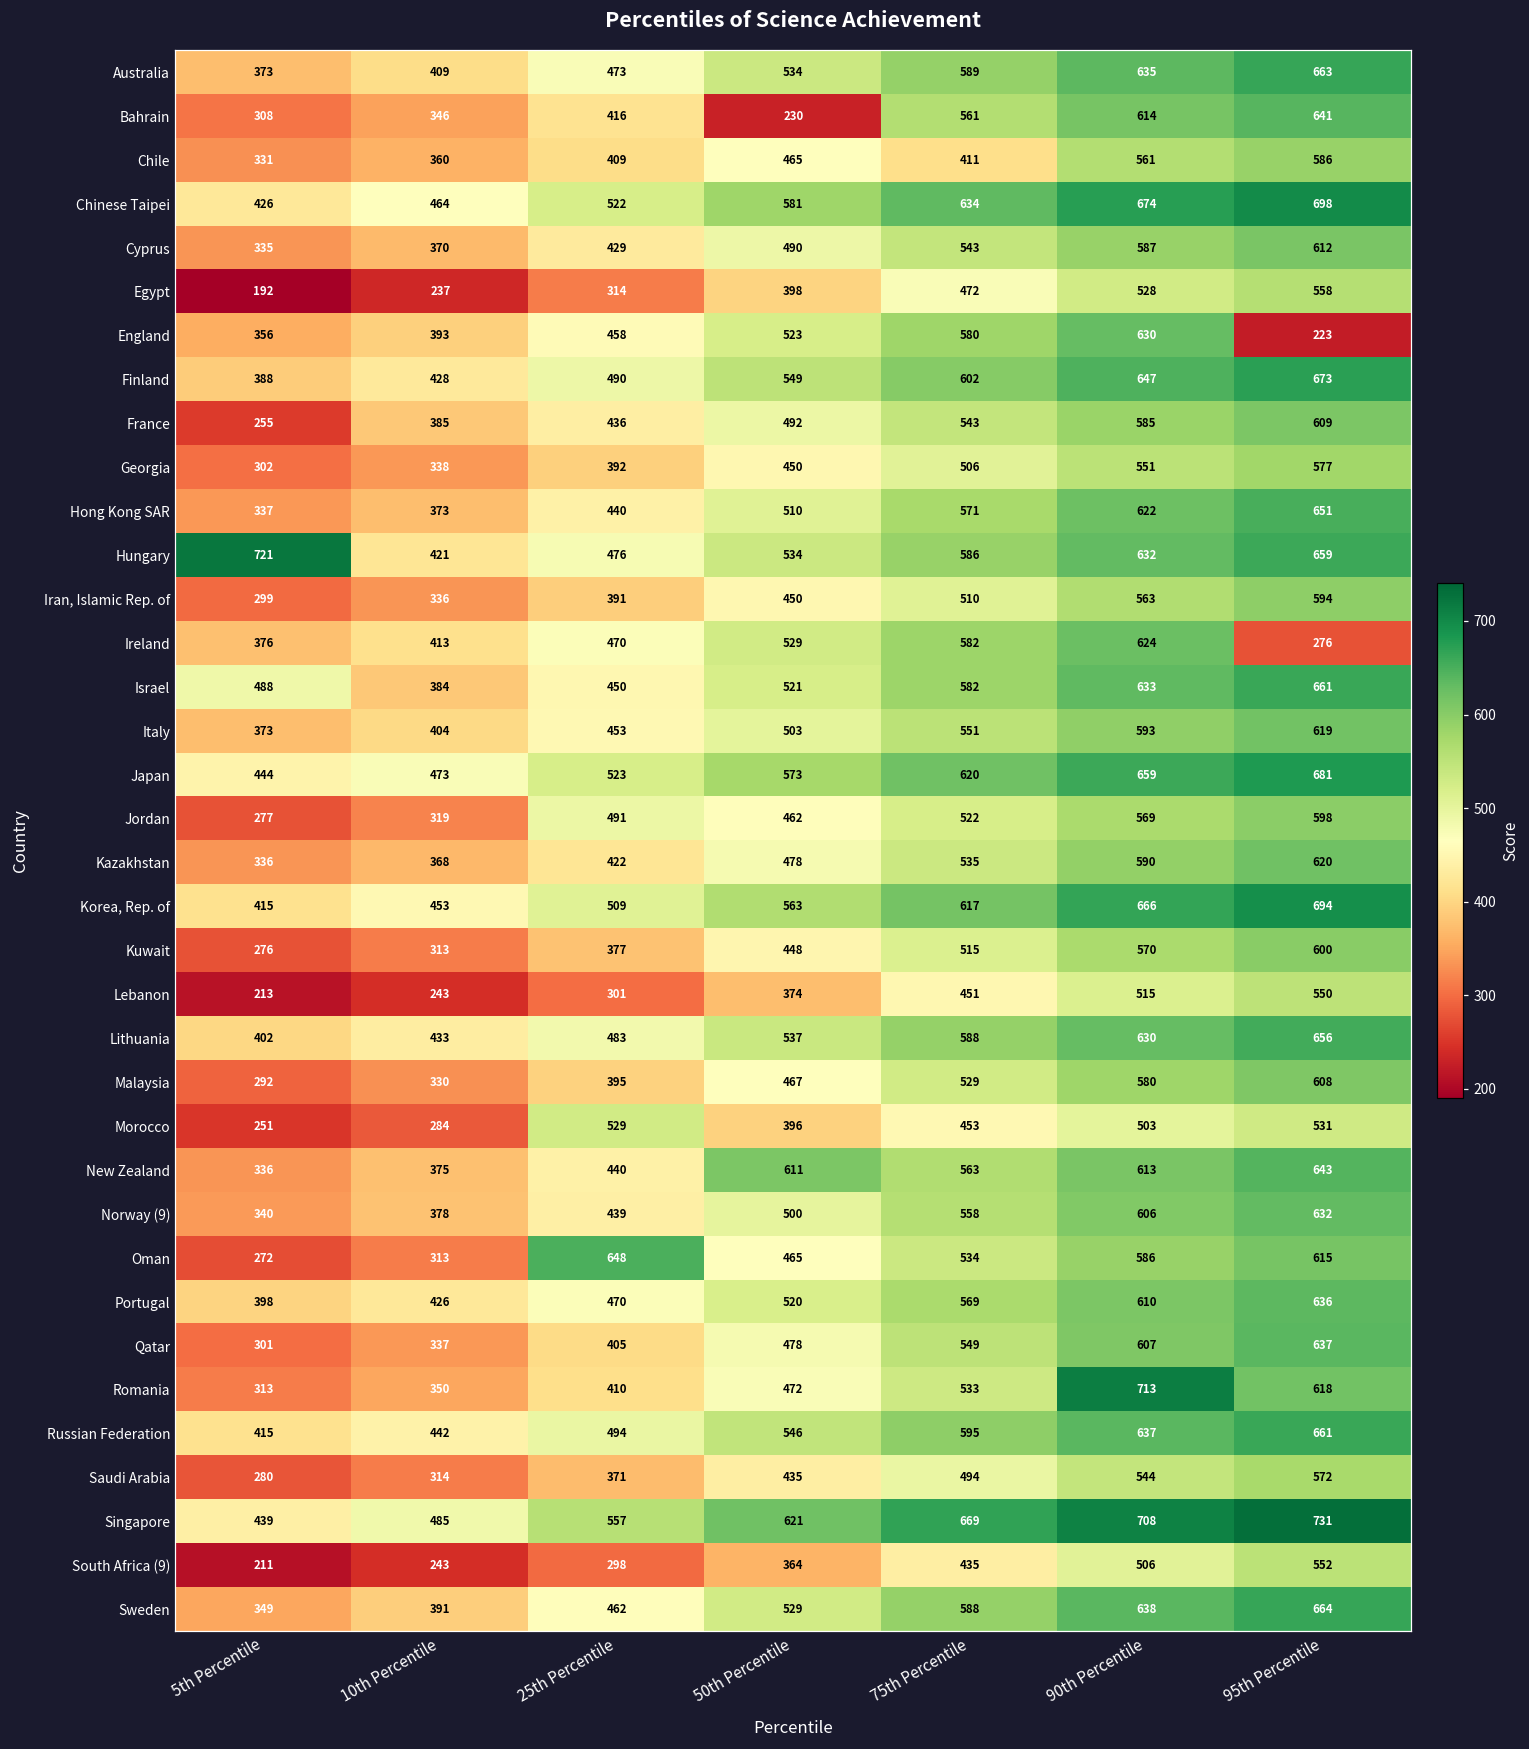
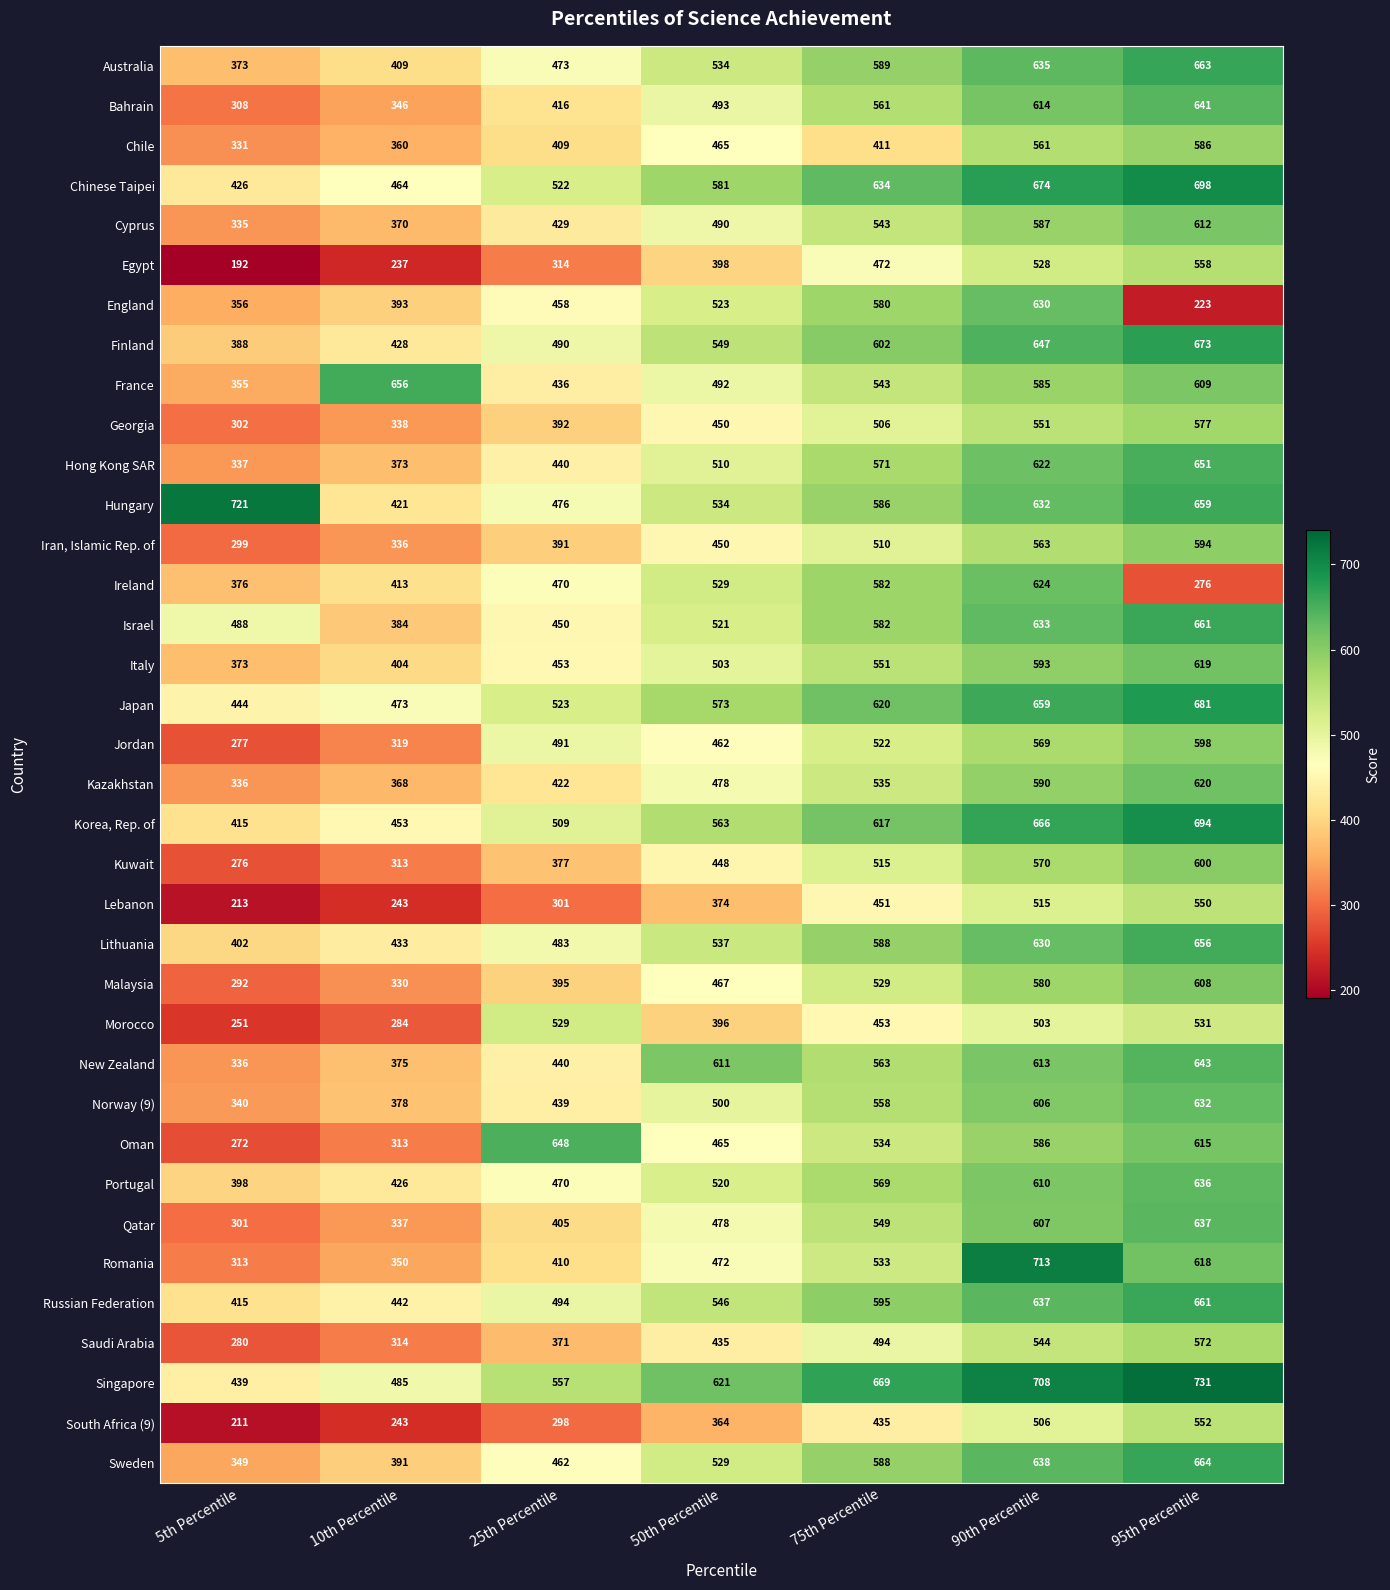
  {
    "Bahrain": {
      "5th Percentile": 308,
      "10th Percentile": 346,
      "25th Percentile": 416,
-     "50th Percentile": 230,
+     "50th Percentile": 493,
      "75th Percentile": 561,
      "90th Percentile": 614,
      "95th Percentile": 641
    },
    "France": {
-     "5th Percentile": 255,
-     "10th Percentile": 385,
+     "5th Percentile": 355,
+     "10th Percentile": 656,
      "25th Percentile": 436,
      "50th Percentile": 492,
      "75th Percentile": 543,
      "90th Percentile": 585,
      "95th Percentile": 609
    }
  }
